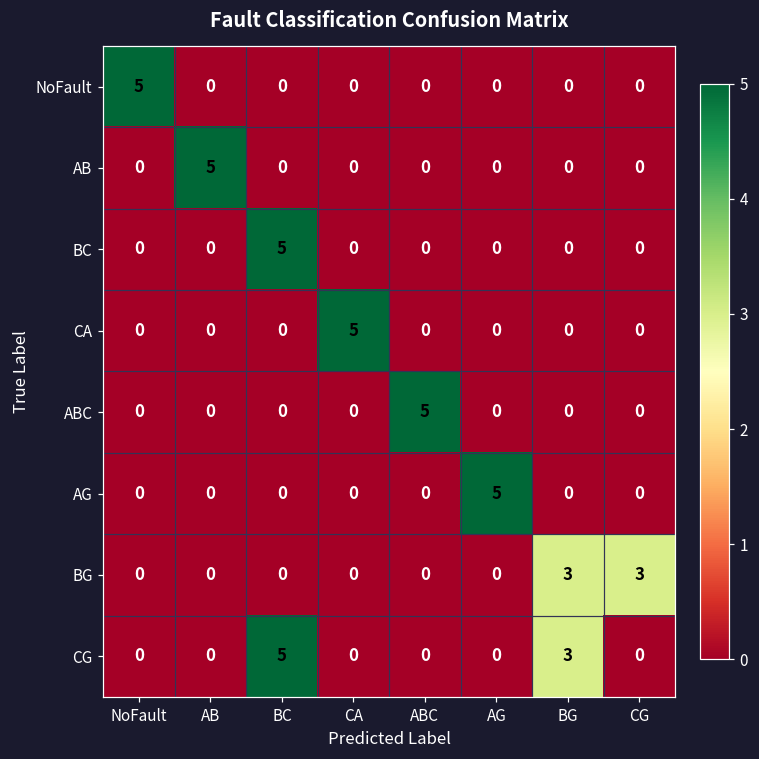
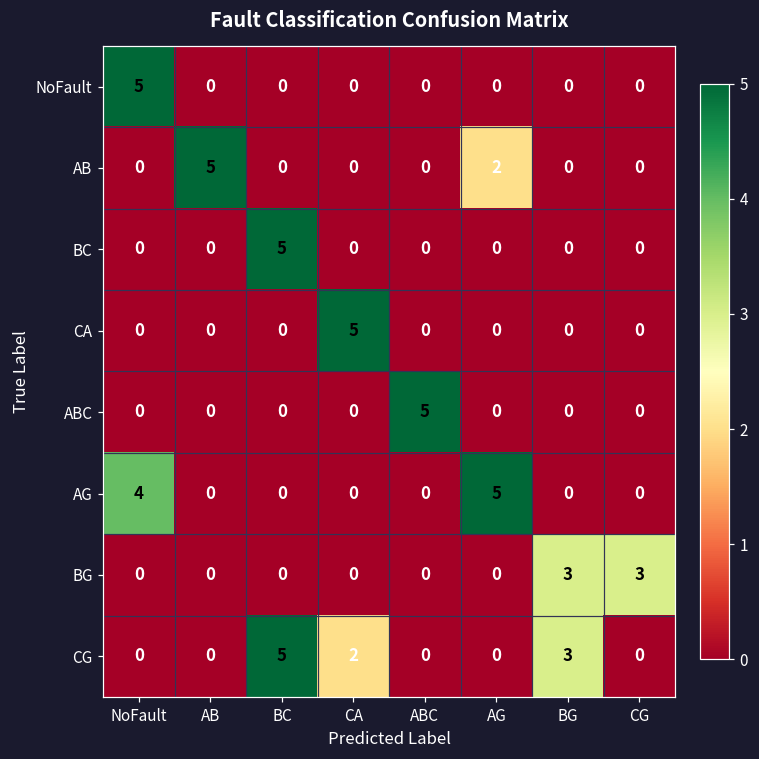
  {
    "NoFault": {
      "NoFault": 5,
      "AB": 0,
      "BC": 0,
      "CA": 0,
      "ABC": 0,
      "AG": 0,
      "BG": 0,
      "CG": 0
    },
    "AB": {
      "NoFault": 0,
      "AB": 5,
      "BC": 0,
      "CA": 0,
      "ABC": 0,
-     "AG": 0,
+     "AG": 2,
      "BG": 0,
      "CG": 0
    },
    "BC": {
      "NoFault": 0,
      "AB": 0,
      "BC": 5,
      "CA": 0,
      "ABC": 0,
      "AG": 0,
      "BG": 0,
      "CG": 0
    },
    "CA": {
      "NoFault": 0,
      "AB": 0,
      "BC": 0,
      "CA": 5,
      "ABC": 0,
      "AG": 0,
      "BG": 0,
      "CG": 0
    },
    "ABC": {
      "NoFault": 0,
      "AB": 0,
      "BC": 0,
      "CA": 0,
      "ABC": 5,
      "AG": 0,
      "BG": 0,
      "CG": 0
    },
    "AG": {
-     "NoFault": 0,
+     "NoFault": 4,
      "AB": 0,
      "BC": 0,
      "CA": 0,
      "ABC": 0,
      "AG": 5,
      "BG": 0,
      "CG": 0
    },
    "BG": {
      "NoFault": 0,
      "AB": 0,
      "BC": 0,
      "CA": 0,
      "ABC": 0,
      "AG": 0,
      "BG": 3,
      "CG": 3
    },
    "CG": {
      "NoFault": 0,
      "AB": 0,
      "BC": 5,
-     "CA": 0,
+     "CA": 2,
      "ABC": 0,
      "AG": 0,
      "BG": 3,
      "CG": 0
    }
  }
